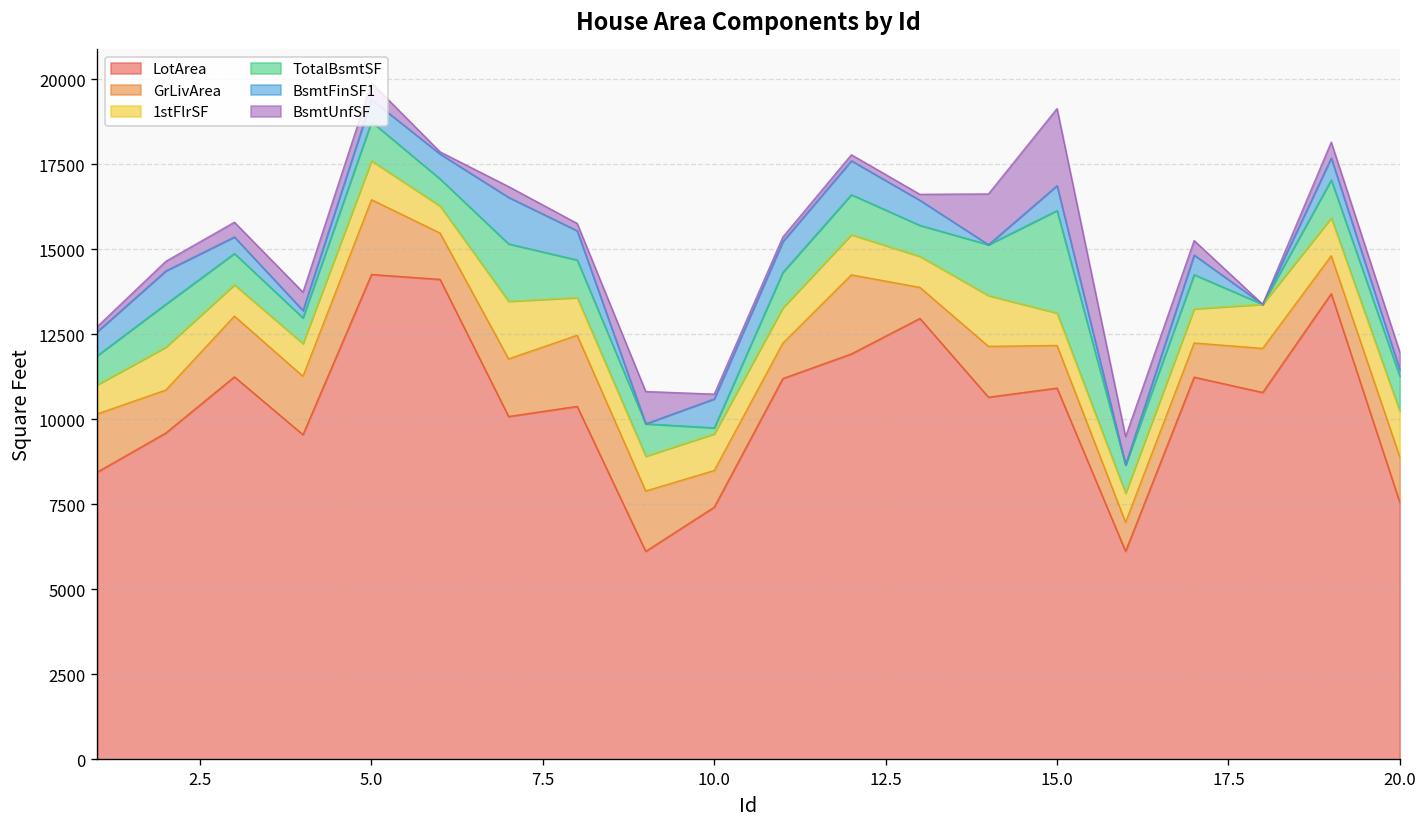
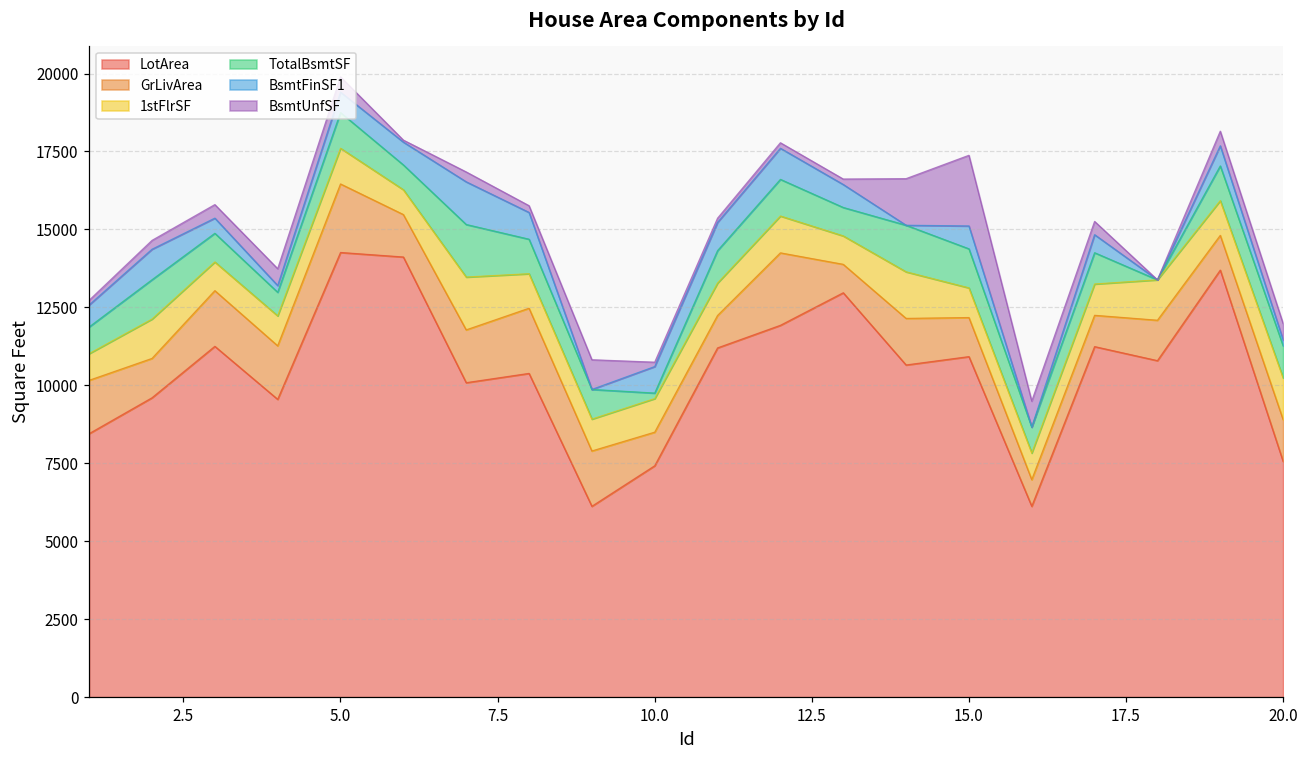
  {
    "1stFlrSF": {
      "5.0": 1100,
      "10.0": 1100,
      "15.0": 1000,
      "20.0": 1300
    },
    "TotalBsmtSF": {
      "10.0": 200,
-     "15.0": 3000,
+     "15.0": 1300,
      "20.0": 1000
    },
    "BsmtFinSF1": {
      "10.0": 900,
      "15.0": 700,
      "20.0": 200
    },
    "BsmtUnfSF": {
      "10.0": 100,
      "15.0": 2300,
      "20.0": 500
    }
  }
